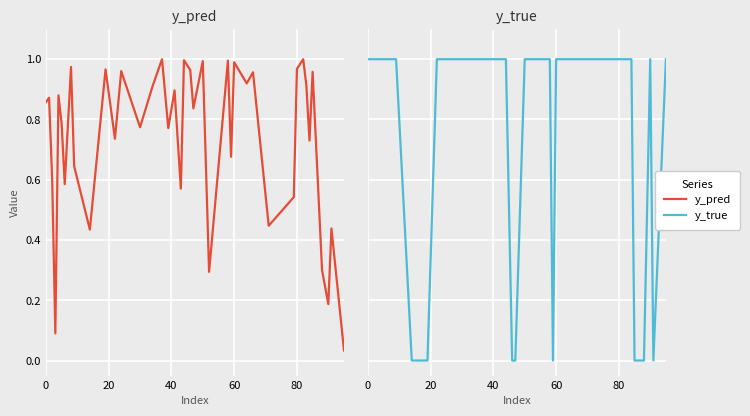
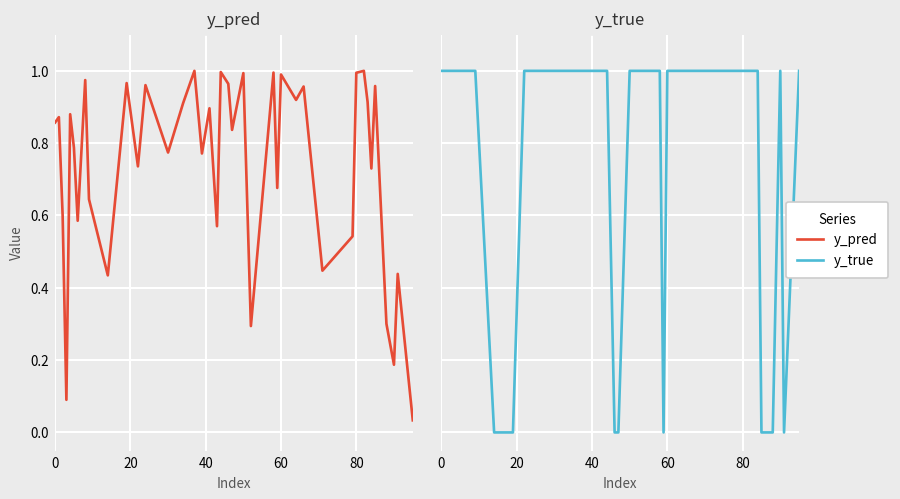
  {
    "y_pred": {
      "0": 0.86,
      "60": 0.99,
-     "80": 0.97
+     "80": 0.99
    }
  }
